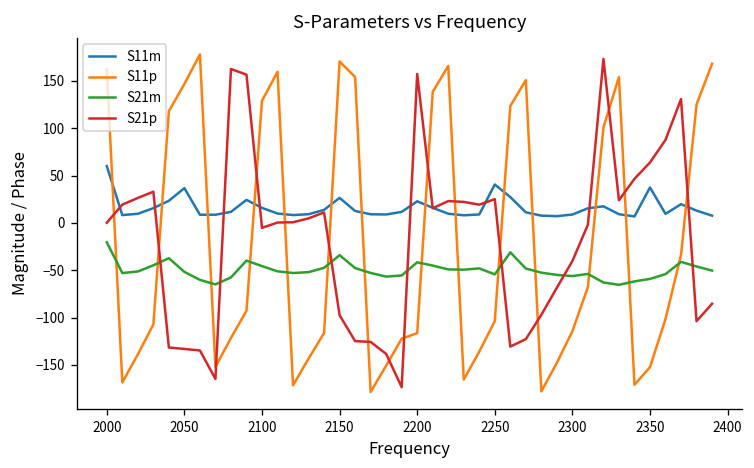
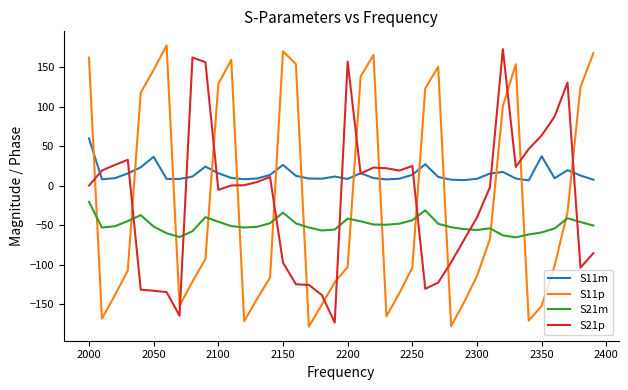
  {
    "S11m": {
      "2000": 60,
      "2050": 40,
      "2100": 20,
      "2150": 30,
-     "2200": 20,
-     "2250": 40,
+     "2200": 10,
+     "2250": 10,
      "2300": 10,
      "2350": 40
    },
    "S11p": {
      "2000": 160,
      "2050": 150,
      "2100": 130,
      "2150": 170,
-     "2200": -120,
+     "2200": -100,
      "2250": -100,
      "2300": -110,
      "2350": -150
    },
    "S21m": {
      "2000": -20,
      "2050": -50,
      "2100": -50,
      "2150": -30,
      "2200": -40,
-     "2250": -50,
+     "2250": -40,
      "2300": -60,
      "2350": -60
    },
    "S21p": {
      "2000": 0,
      "2050": -130,
      "2100": -10,
      "2150": -100,
      "2200": 160,
      "2250": 30,
      "2300": -40,
      "2350": 60
    }
  }
